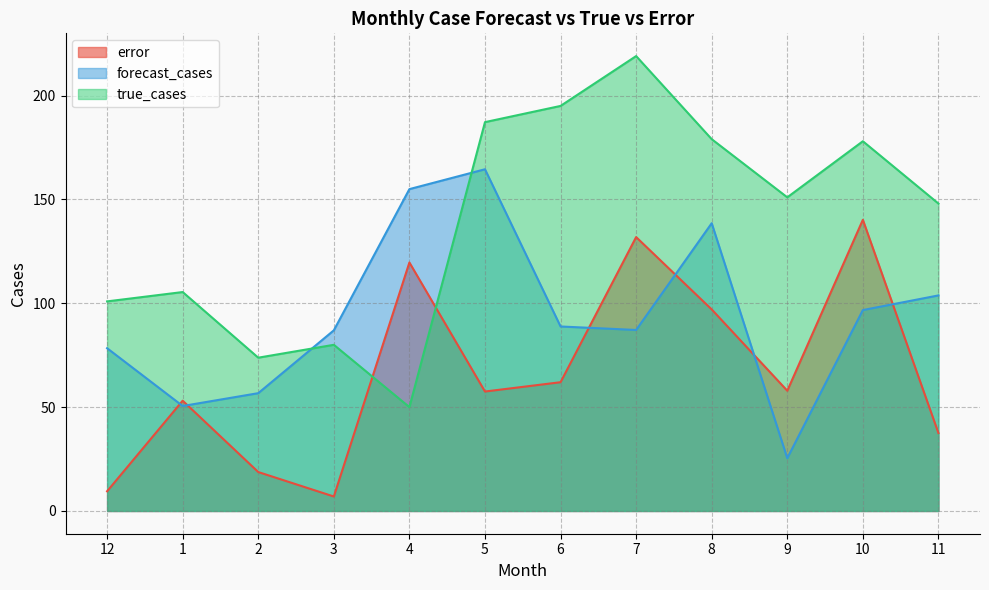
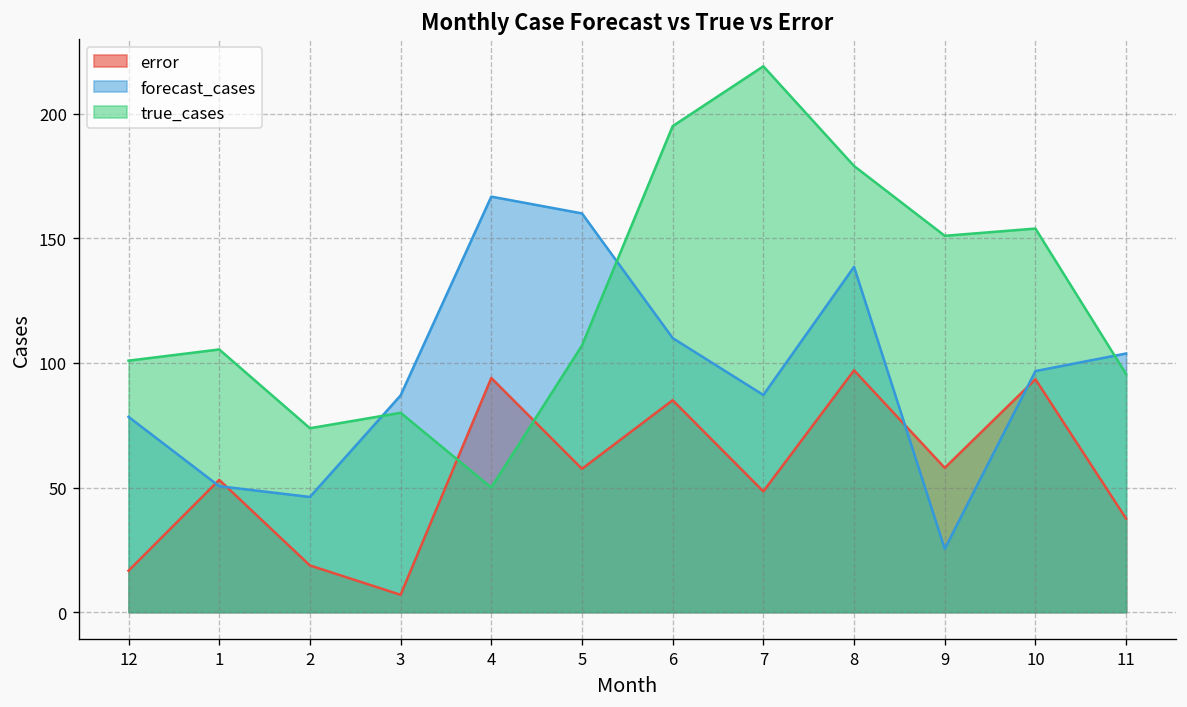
  {
    "error": {
-     "12": 9,
+     "12": 17,
      "1": 53,
      "2": 19,
      "3": 7,
-     "4": 120,
+     "4": 94,
      "5": 58,
-     "6": 62,
-     "7": 132,
+     "6": 85,
+     "7": 48,
      "8": 97,
      "9": 58,
-     "10": 140,
+     "10": 93,
      "11": 38
    },
    "forecast_cases": {
      "12": 78,
      "1": 51,
-     "2": 57,
+     "2": 46,
      "3": 87,
-     "4": 155,
-     "5": 165,
-     "6": 89,
+     "4": 167,
+     "5": 160,
+     "6": 110,
      "7": 87,
      "8": 139,
      "9": 25,
      "10": 97,
      "11": 104
    },
    "true_cases": {
      "12": 101,
      "1": 105,
      "2": 74,
      "3": 80,
      "4": 50,
-     "5": 187,
+     "5": 107,
      "6": 195,
      "7": 219,
      "8": 179,
      "9": 151,
-     "10": 178,
-     "11": 148
+     "10": 154,
+     "11": 96
    }
  }
